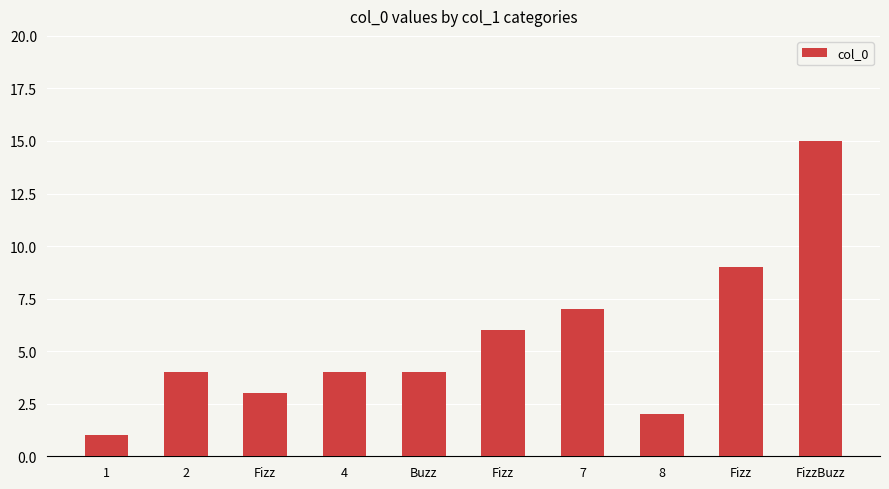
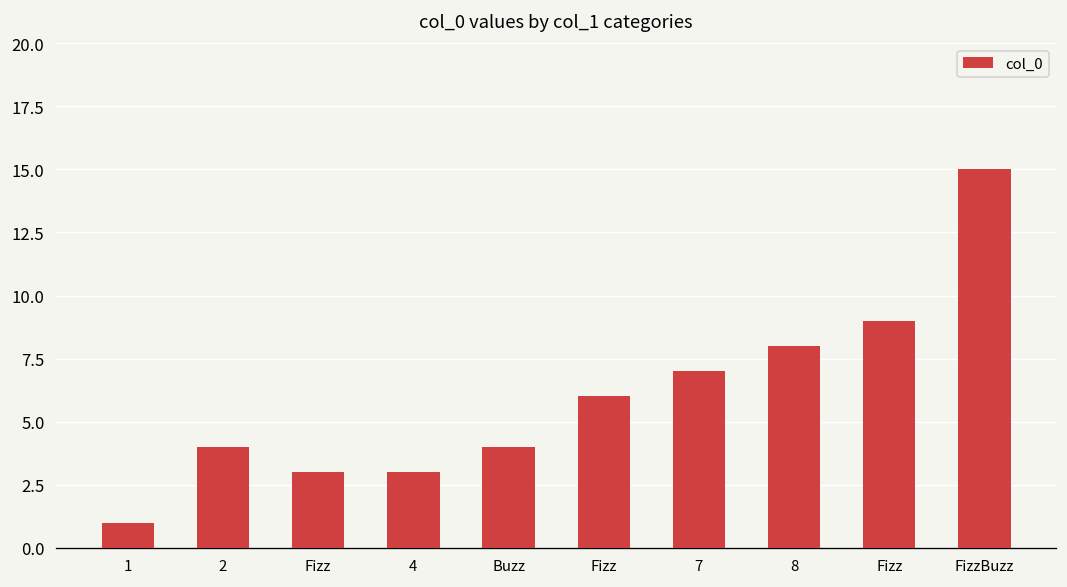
  {
    "1": 1,
    "2": 4,
-   "4": 4,
+   "4": 3,
    "Buzz": 4,
    "7": 7,
-   "8": 2,
+   "8": 8,
    "FizzBuzz": 15
  }
